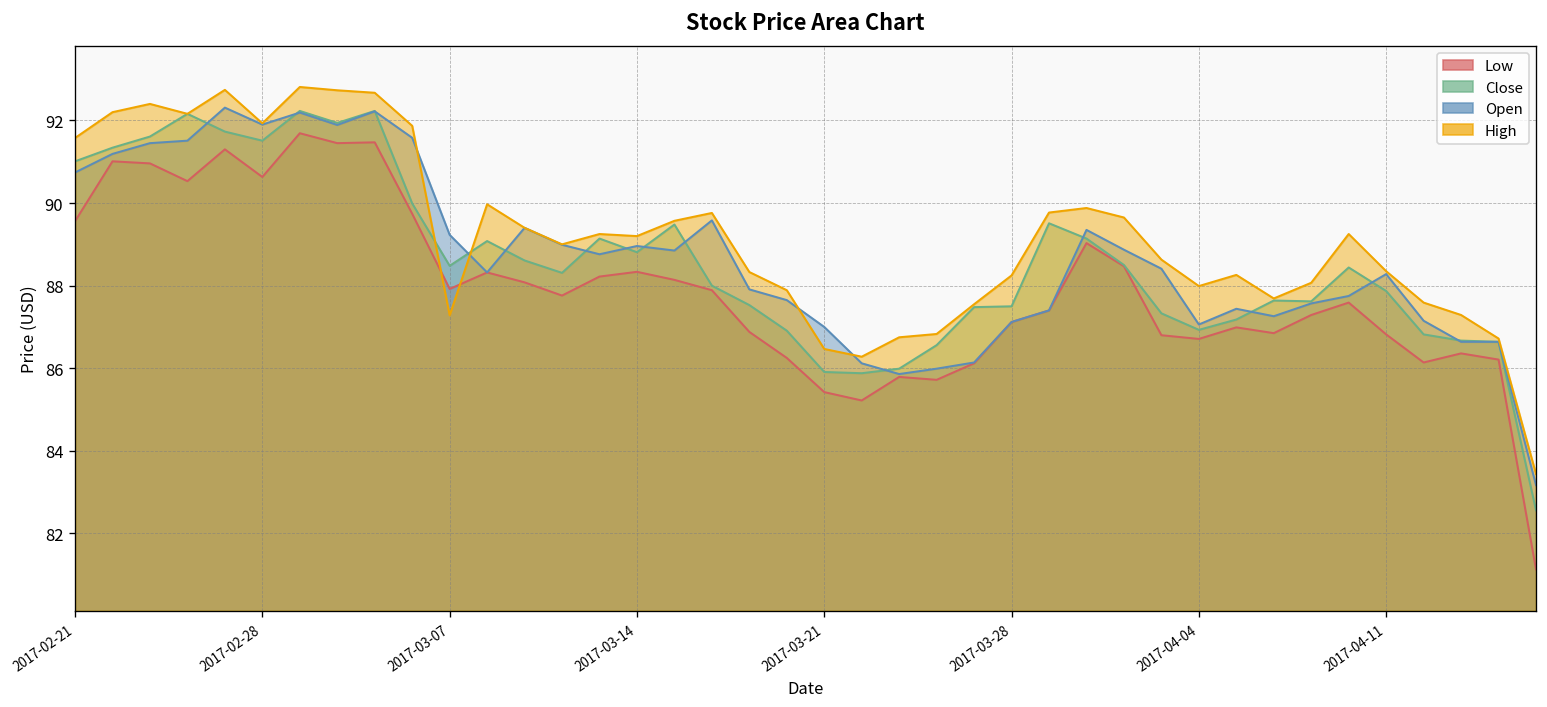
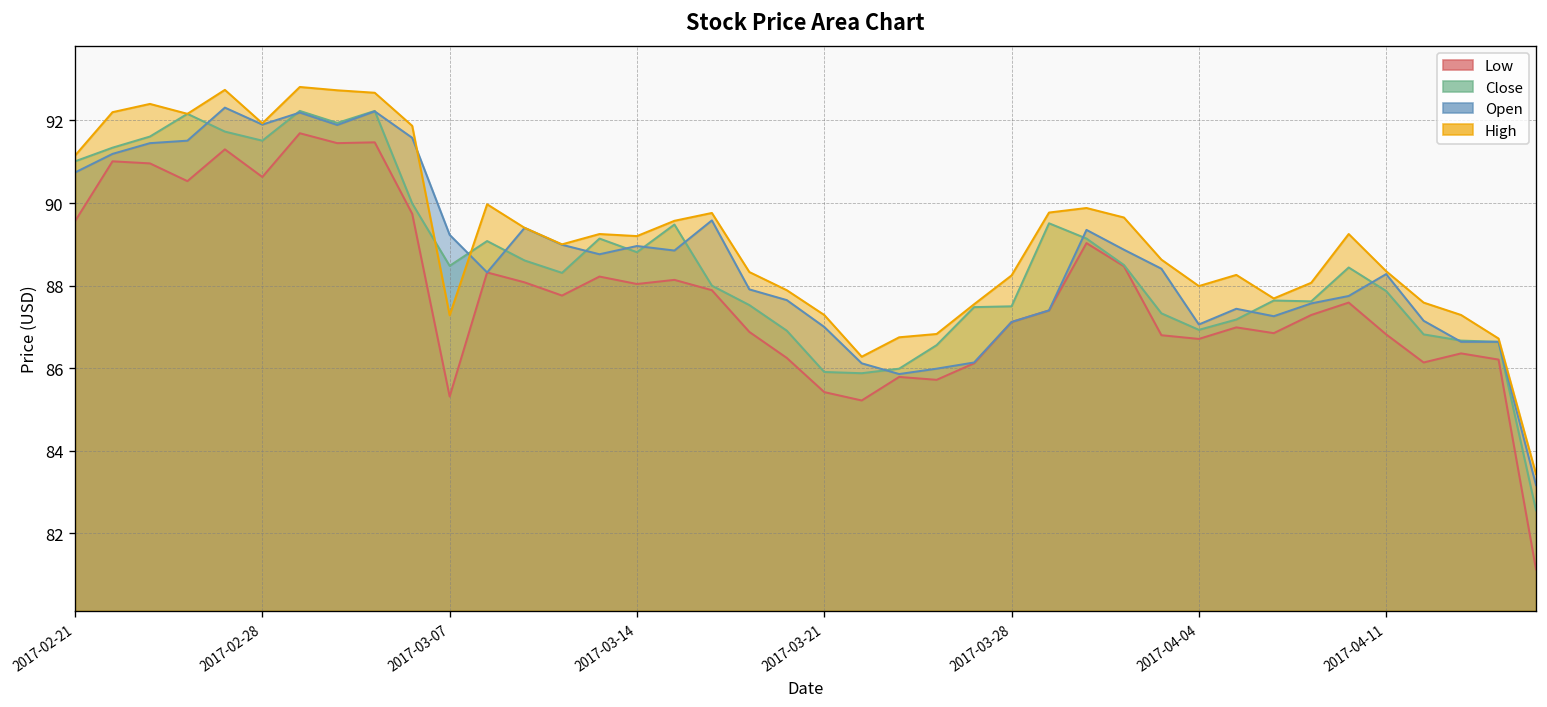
  {
    "Low": {
      "2017-02-21": 89.6,
      "2017-02-28": 90.6,
-     "2017-03-07": 87.9,
-     "2017-03-14": 88.3,
+     "2017-03-07": 85.3,
+     "2017-03-14": 88.0,
      "2017-03-21": 85.4,
      "2017-04-04": 86.7,
      "2017-04-11": 86.8
    },
    "High": {
-     "2017-02-21": 91.6,
+     "2017-02-21": 91.2,
      "2017-03-07": 87.3,
      "2017-03-14": 89.2,
-     "2017-03-21": 86.5,
+     "2017-03-21": 87.3,
      "2017-03-28": 88.2,
      "2017-04-04": 88.0
    }
  }
